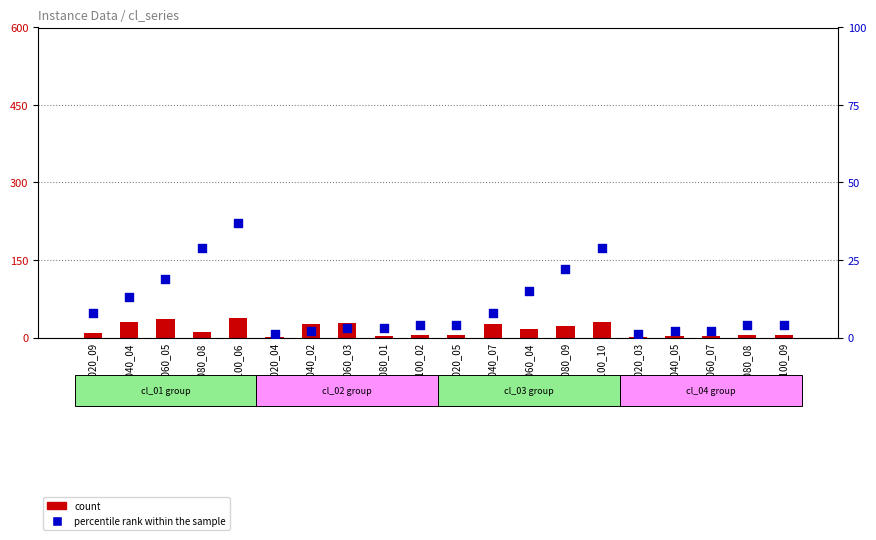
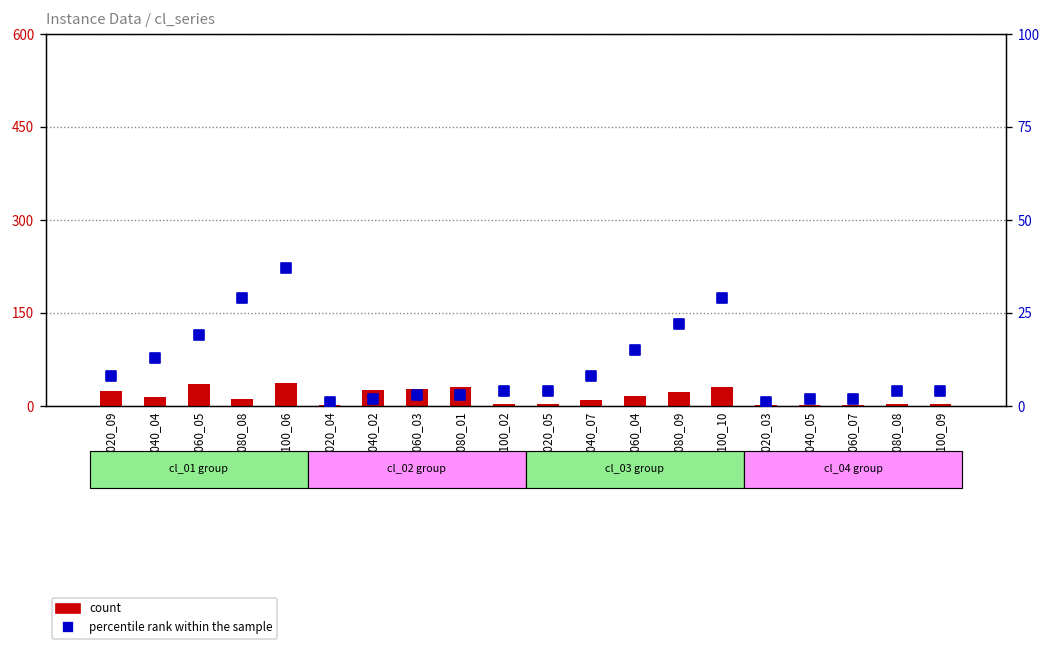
  {
    "count": {
-     "cl_01_020_09": 10,
-     "cl_01_040_04": 30,
+     "cl_01_020_09": 20,
+     "cl_01_040_04": 10,
      "cl_01_060_05": 40,
      "cl_01_080_08": 10,
      "cl_01_100_06": 40,
      "cl_02_040_02": 30,
      "cl_02_060_03": 30,
-     "cl_02_080_01": 0,
-     "cl_03_040_07": 30,
+     "cl_02_080_01": 30,
+     "cl_03_040_07": 10,
      "cl_03_060_04": 20,
      "cl_03_080_09": 20,
      "cl_03_100_10": 30
    }
  }
